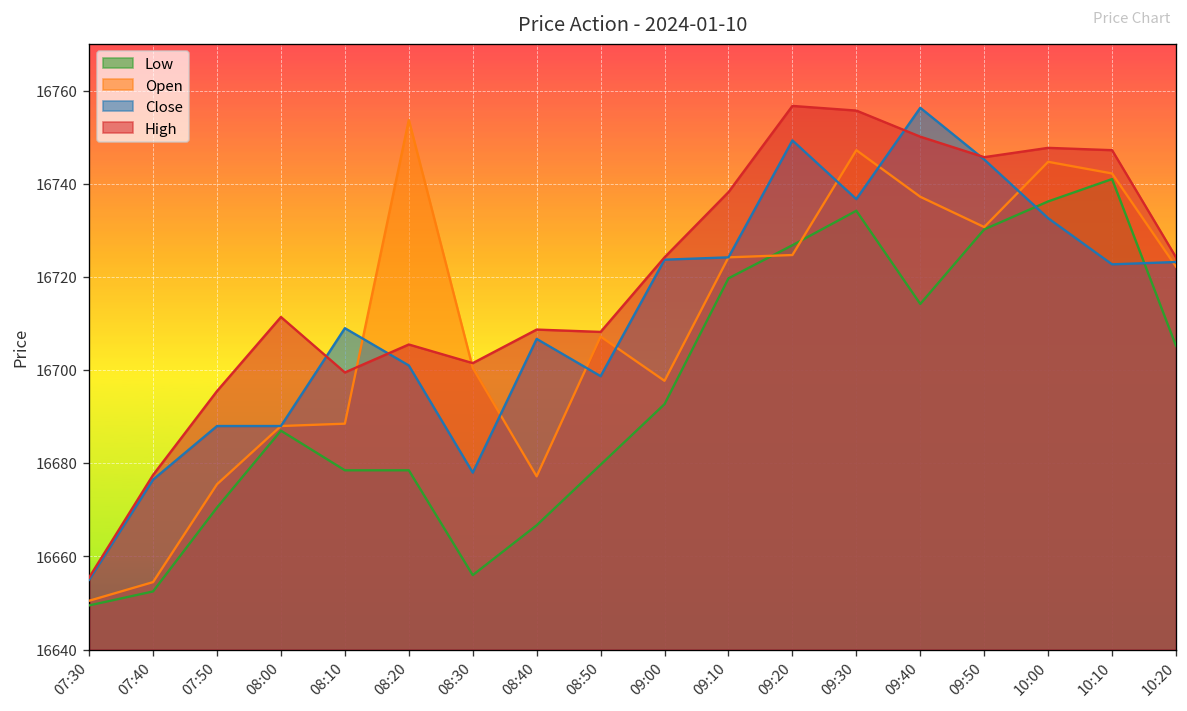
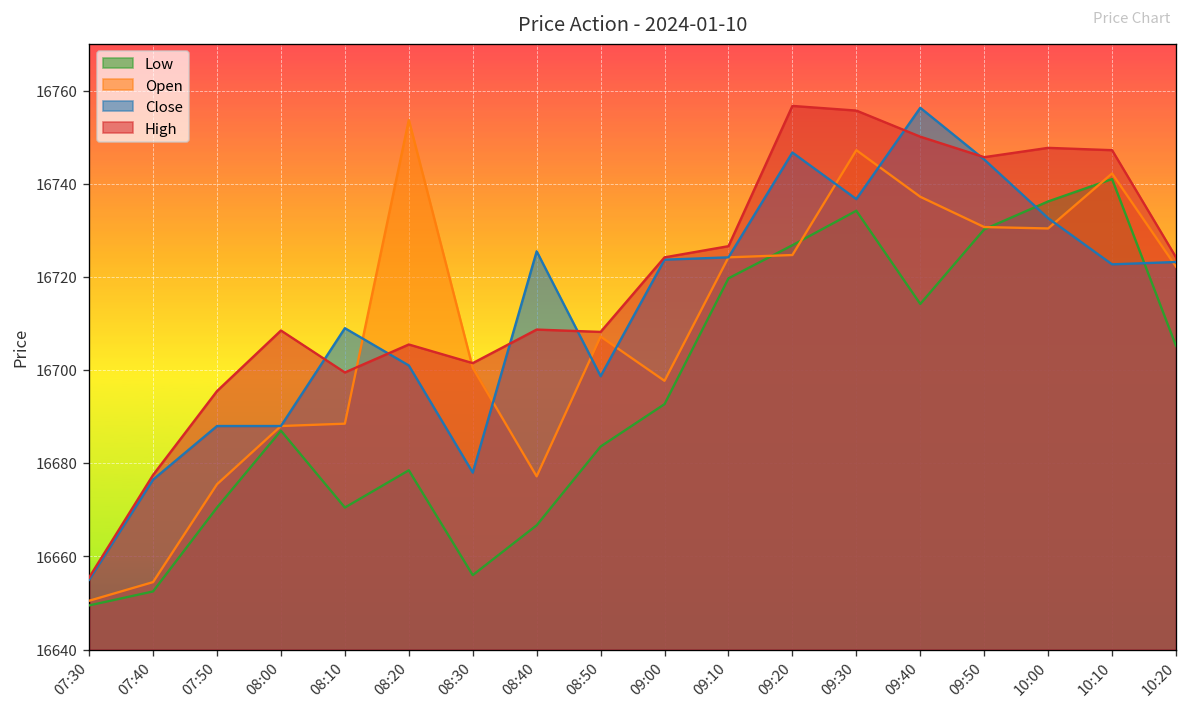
  {
    "Low": {
      "07:30": 16650,
      "07:40": 16653,
      "07:50": 16671,
      "08:00": 16687,
-     "08:10": 16679,
+     "08:10": 16671,
      "08:20": 16679,
      "08:30": 16656,
      "08:40": 16667,
-     "08:50": 16680,
+     "08:50": 16684,
      "09:00": 16693,
      "09:10": 16720,
      "09:20": 16727,
      "09:30": 16734,
      "09:40": 16714,
      "10:00": 16736,
      "10:10": 16741,
      "10:20": 16705
    },
    "Open": {
      "07:30": 16651,
      "07:40": 16655,
      "07:50": 16676,
      "08:10": 16689,
      "08:20": 16754,
      "08:30": 16701,
      "08:40": 16677,
      "08:50": 16707,
      "09:00": 16698,
      "09:20": 16725,
      "09:30": 16747,
      "09:40": 16737,
-     "10:00": 16745,
+     "10:00": 16730,
      "10:10": 16742,
      "10:20": 16722
    },
    "Close": {
      "07:40": 16677,
      "07:50": 16688,
      "08:10": 16709,
      "08:20": 16701,
      "08:30": 16678,
-     "08:40": 16707,
+     "08:40": 16726,
      "08:50": 16699,
-     "09:20": 16749,
+     "09:20": 16747,
      "09:30": 16737,
      "09:40": 16756,
      "10:00": 16733,
      "10:10": 16723,
      "10:20": 16723
    },
    "High": {
      "07:40": 16678,
      "07:50": 16696,
-     "08:00": 16711,
+     "08:00": 16709,
      "08:10": 16700,
      "08:20": 16706,
      "08:30": 16702,
      "08:40": 16709,
      "08:50": 16708,
-     "09:10": 16738,
+     "09:10": 16727,
      "09:20": 16757,
      "09:30": 16756,
      "09:40": 16750,
      "10:00": 16748,
      "10:10": 16747,
      "10:20": 16724
    }
  }
